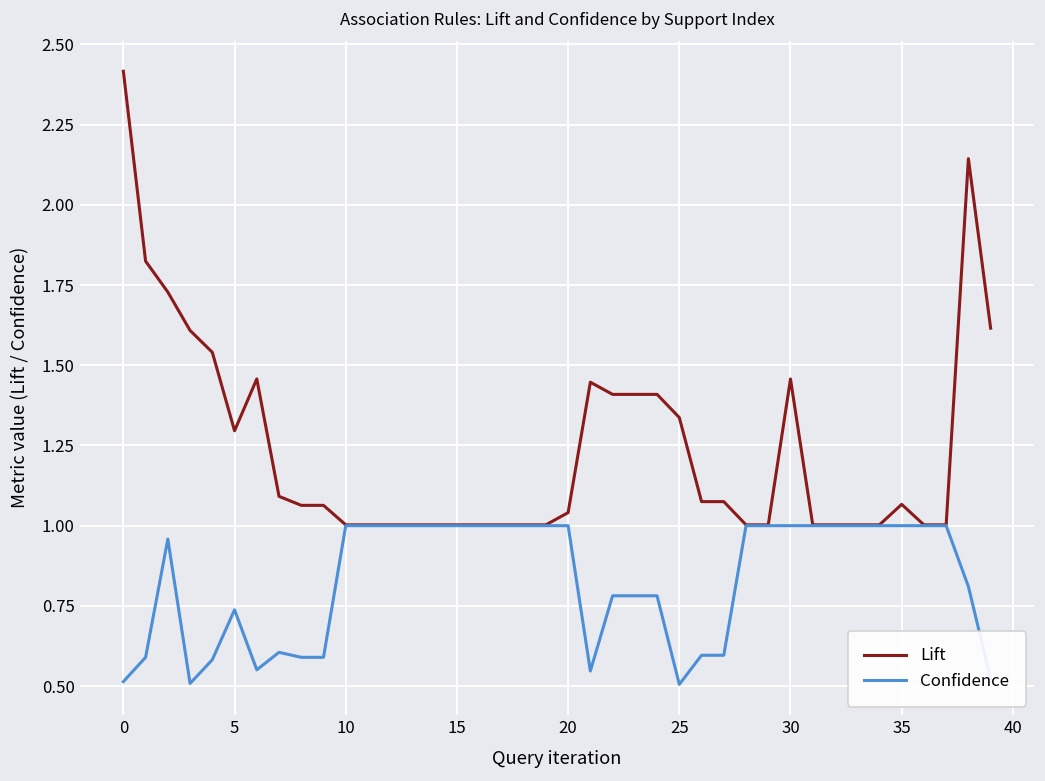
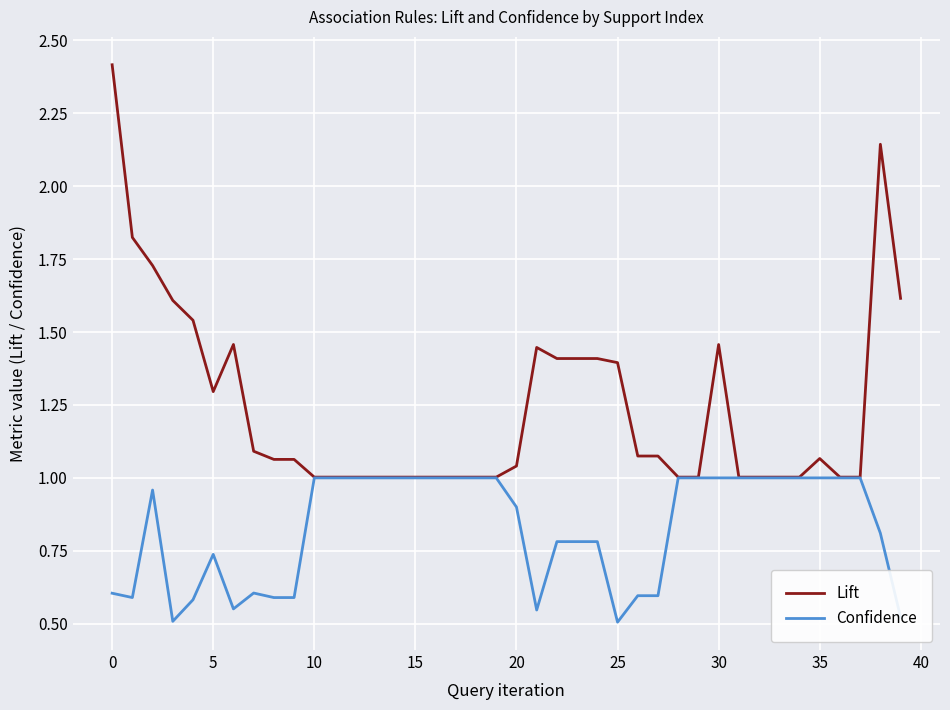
  {
    "Lift": {
      "0": 2.42,
      "5": 1.30,
      "20": 1.04,
-     "25": 1.34,
+     "25": 1.40,
      "30": 1.46,
      "35": 1.07
    },
    "Confidence": {
-     "0": 0.51,
+     "0": 0.60,
      "5": 0.74,
-     "20": 1.0,
+     "20": 0.9,
      "25": 0.51,
      "30": 1.00,
      "35": 1.00
    }
  }
